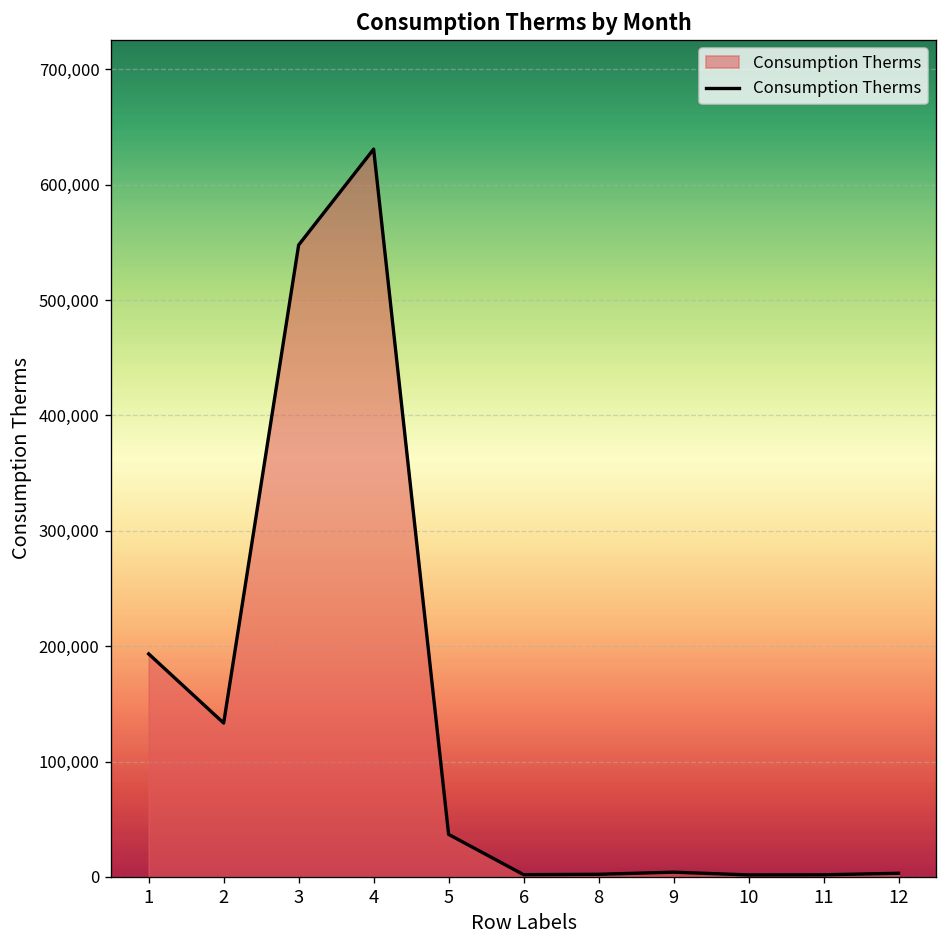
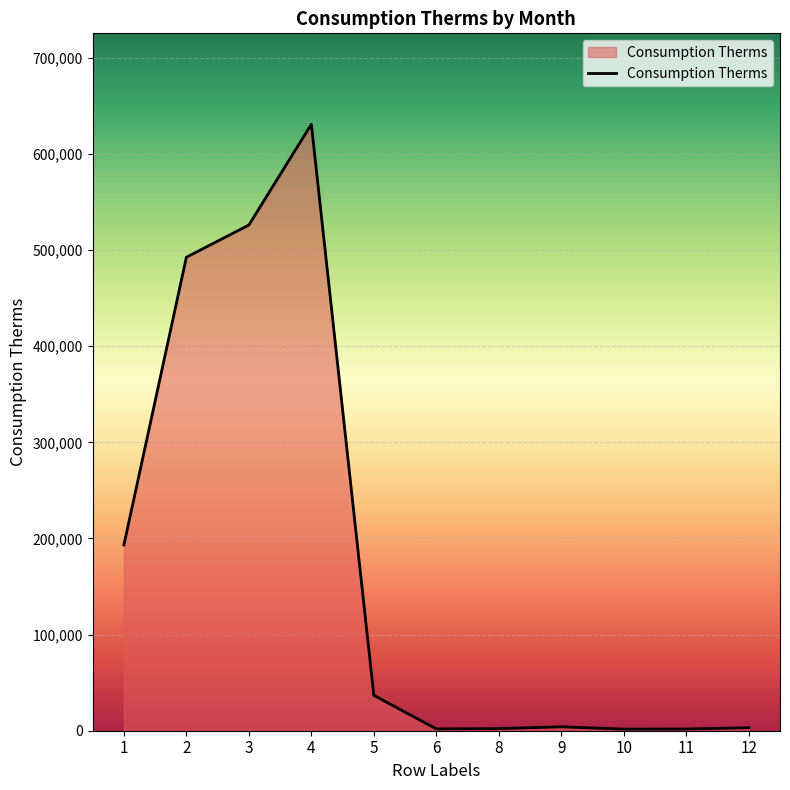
  {
    "1": "190,000",
-   "2": "130,000",
-   "3": "550,000",
+   "2": "490,000",
+   "3": "530,000",
    "4": "630,000",
    "5": "40,000",
    "6": "0",
    "8": "0",
    "9": "0",
    "10": "0",
    "11": "0",
    "12": "0"
  }
